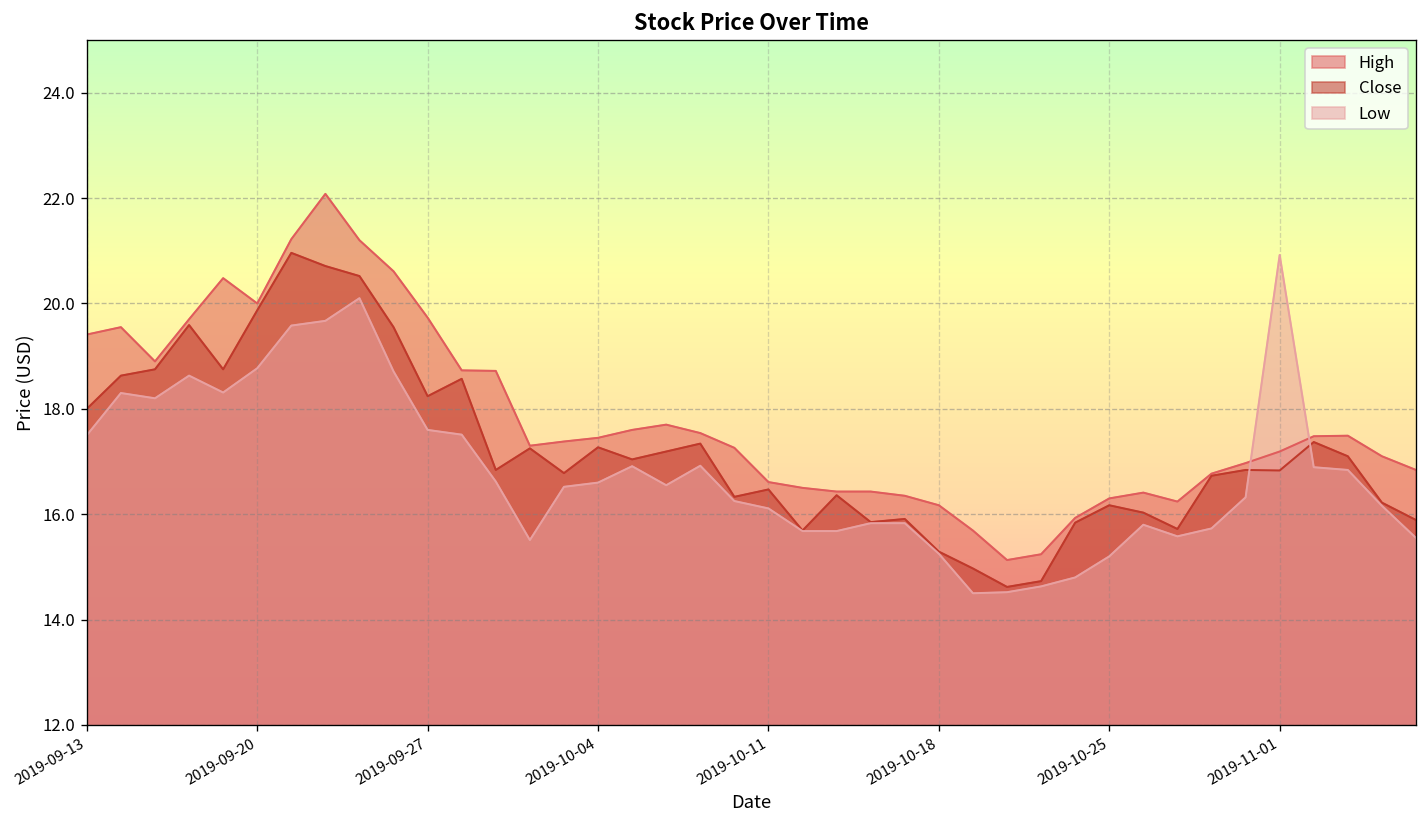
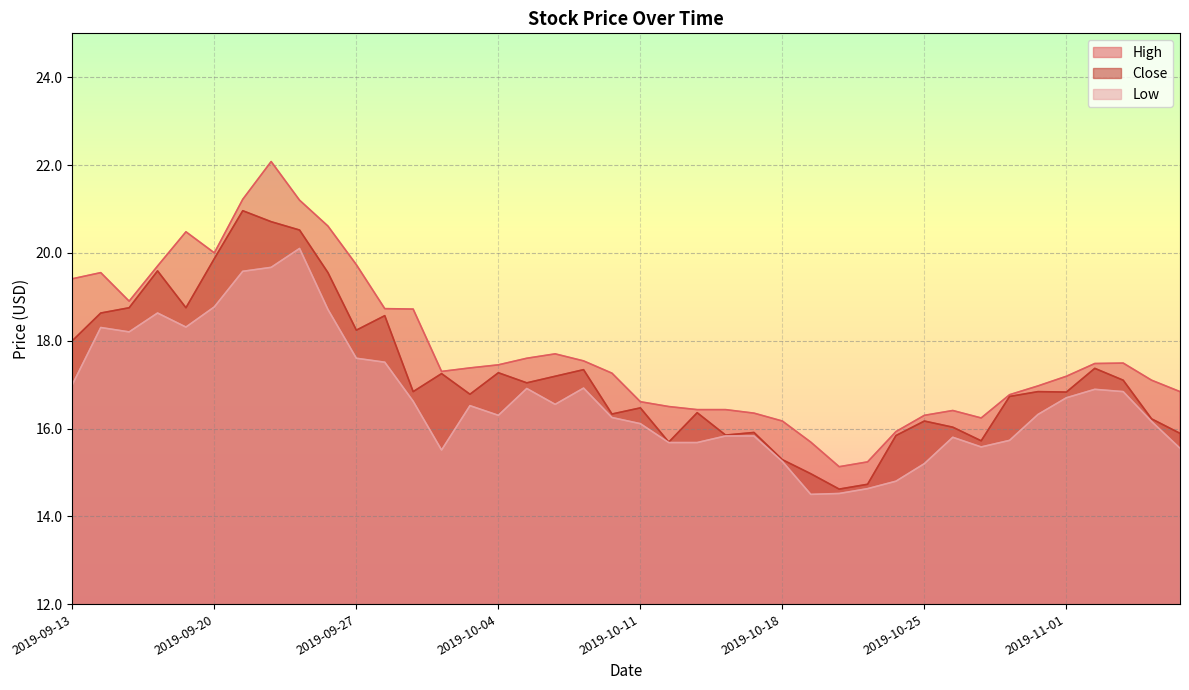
  {
    "Low": {
-     "2019-09-13": 17.5,
+     "2019-09-13": 17.0,
      "2019-09-20": 18.8,
      "2019-09-27": 17.6,
-     "2019-10-04": 16.6,
+     "2019-10-04": 16.3,
      "2019-10-11": 16.1,
      "2019-10-25": 15.2,
-     "2019-11-01": 20.9
+     "2019-11-01": 16.7
    }
  }
